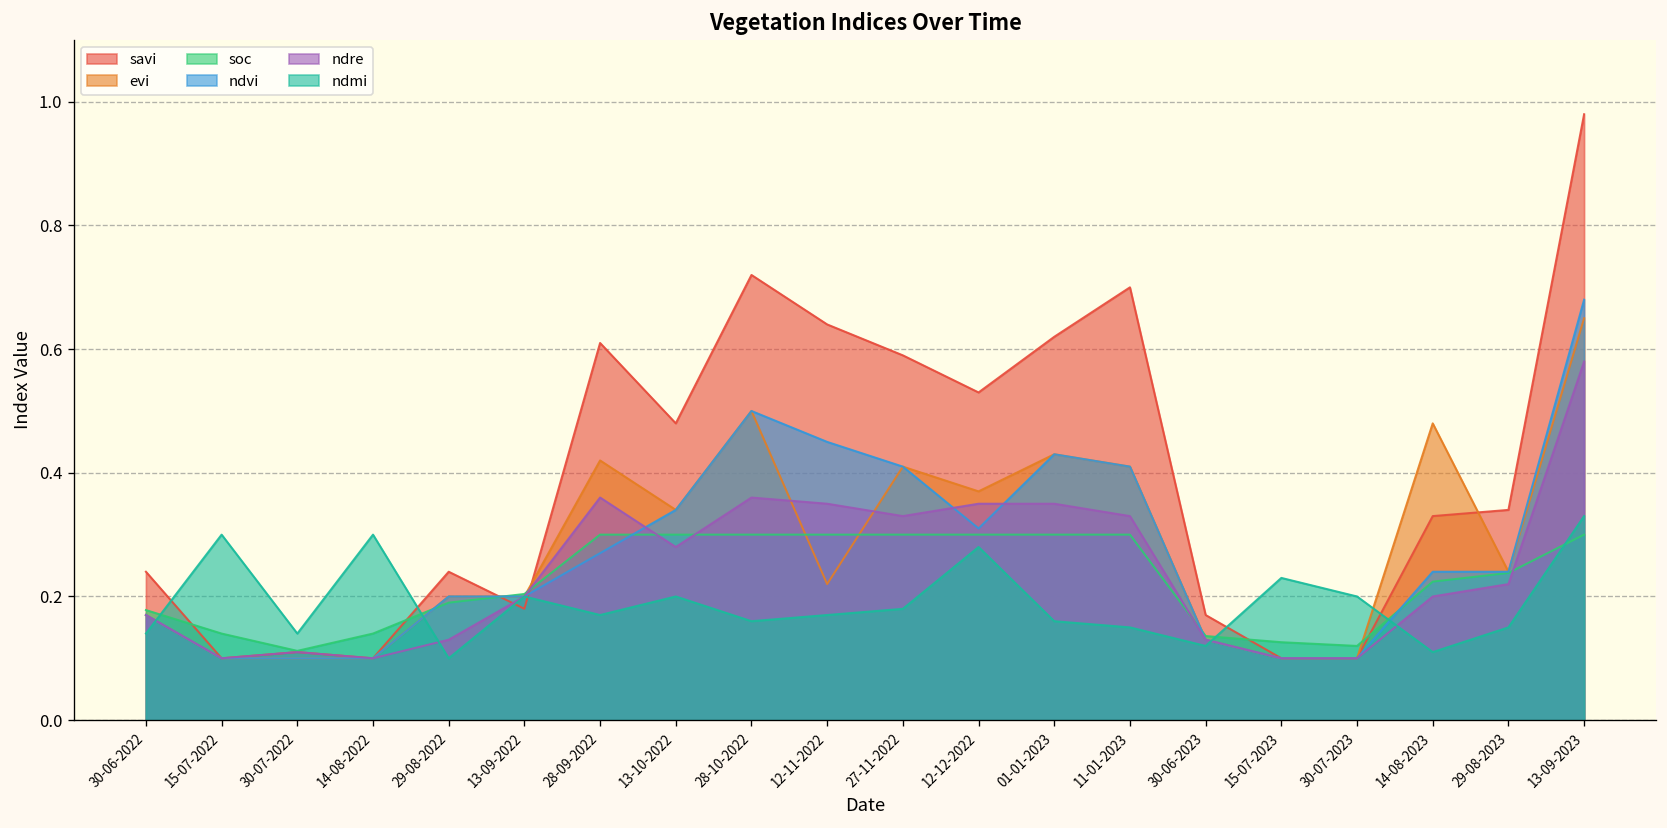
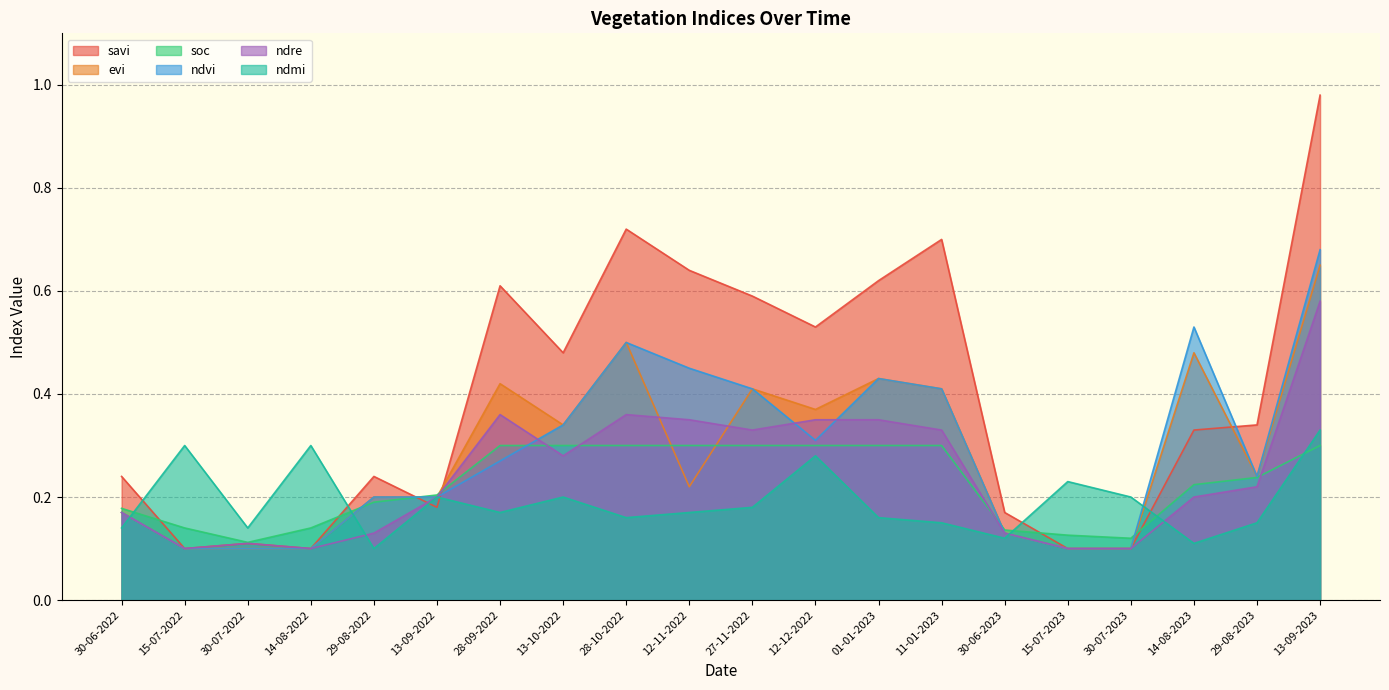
  {
    "ndvi": {
      "28-09-2022": 0.27,
      "12-11-2022": 0.45,
      "12-12-2022": 0.31,
-     "14-08-2023": 0.24,
+     "14-08-2023": 0.53,
      "13-09-2023": 0.68
    },
    "ndre": {
      "29-08-2022": 0.13,
      "28-09-2022": 0.36,
      "13-10-2022": 0.28,
      "28-10-2022": 0.36,
      "12-11-2022": 0.35,
      "27-11-2022": 0.33,
      "12-12-2022": 0.35,
      "01-01-2023": 0.35,
      "11-01-2023": 0.33,
      "14-08-2023": 0.20,
      "29-08-2023": 0.22,
      "13-09-2023": 0.58
    }
  }
